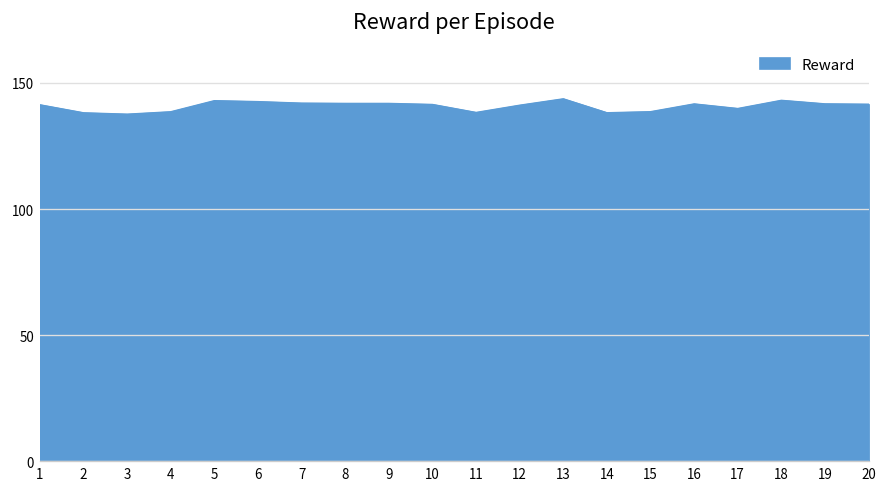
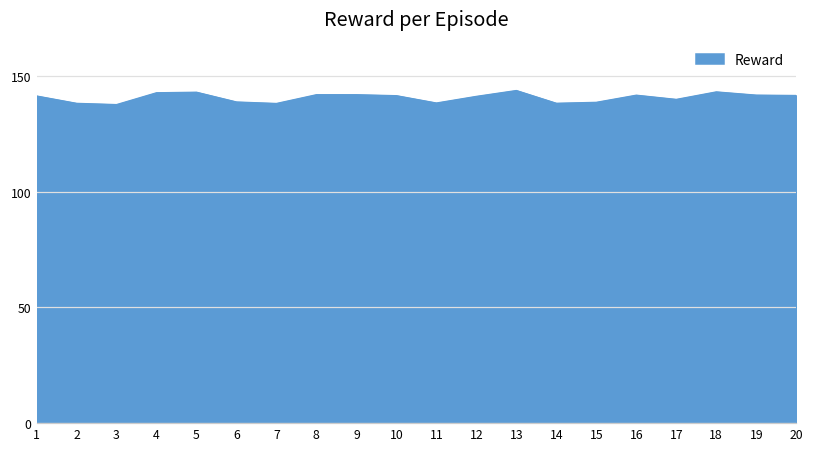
  {
    "1": 141,
    "2": 138,
    "3": 138,
-   "4": 139,
+   "4": 143,
    "5": 143,
-   "6": 143,
-   "7": 142,
+   "6": 139,
+   "7": 138,
    "8": 142,
    "9": 142,
    "10": 141,
    "11": 138,
    "12": 141,
    "13": 144,
    "14": 138,
    "15": 139,
    "16": 142,
    "17": 140,
    "18": 143,
    "19": 142,
    "20": 142
  }
